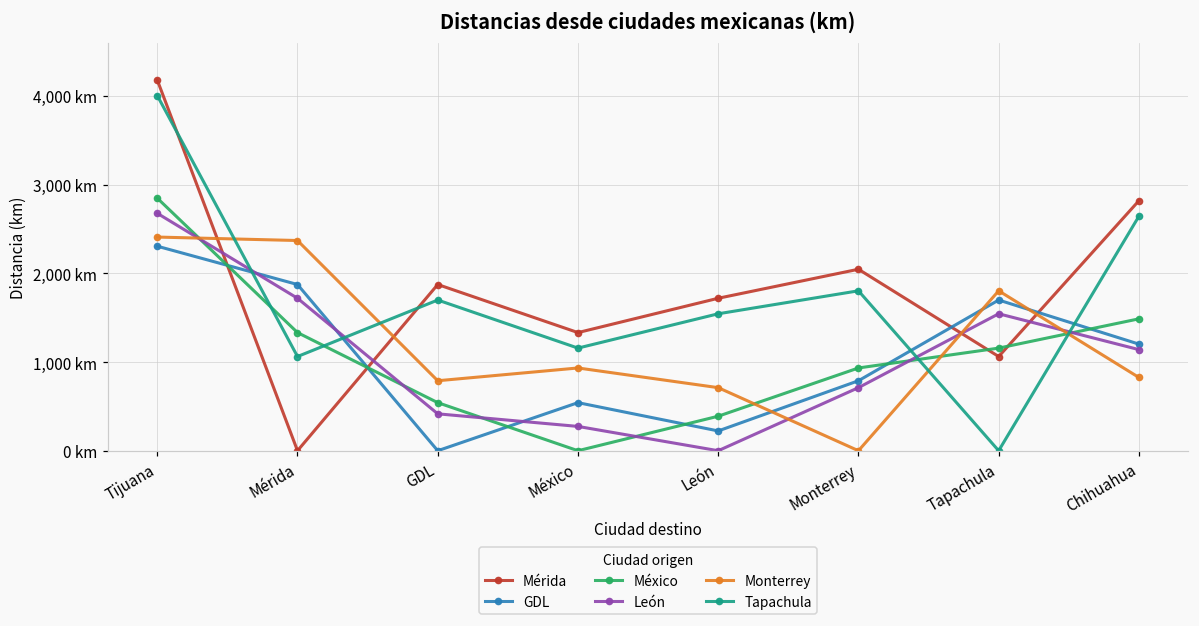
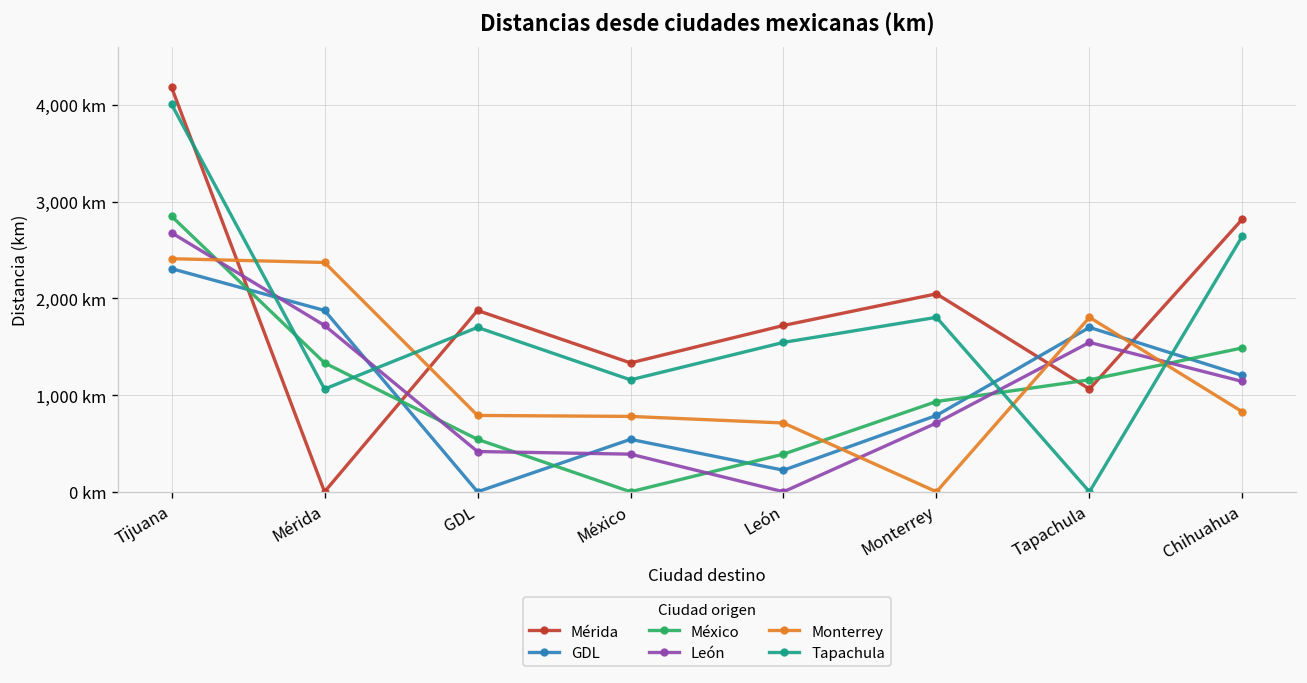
  {
    "Mérida": {
      "Tijuana": "4,200 km",
      "Mérida": "0 km",
      "GDL": "1,900 km",
      "México": "1,300 km",
      "León": "1,700 km",
      "Monterrey": "2,000 km",
      "Tapachula": "1,100 km",
      "Chihuahua": "2,800 km"
    },
    "GDL": {
      "Tijuana": "2,300 km",
      "Mérida": "1,900 km",
      "GDL": "0 km",
      "México": "500 km",
      "León": "200 km",
      "Monterrey": "800 km",
      "Tapachula": "1,700 km",
      "Chihuahua": "1,200 km"
    },
    "León": {
      "Tijuana": "2,700 km",
      "Mérida": "1,700 km",
      "GDL": "400 km",
-     "México": "300 km",
+     "México": "400 km",
      "León": "0 km",
      "Monterrey": "700 km",
      "Tapachula": "1,500 km",
      "Chihuahua": "1,100 km"
    },
    "Monterrey": {
      "Tijuana": "2,400 km",
      "Mérida": "2,400 km",
      "GDL": "800 km",
-     "México": "900 km",
+     "México": "800 km",
      "León": "700 km",
      "Monterrey": "0 km",
      "Tapachula": "1,800 km",
      "Chihuahua": "800 km"
    }
  }
